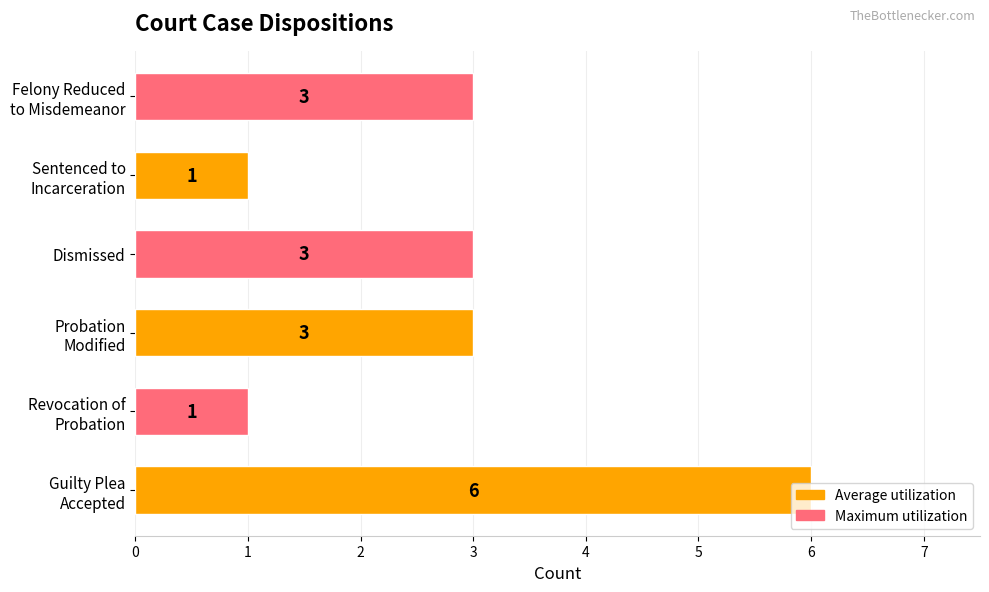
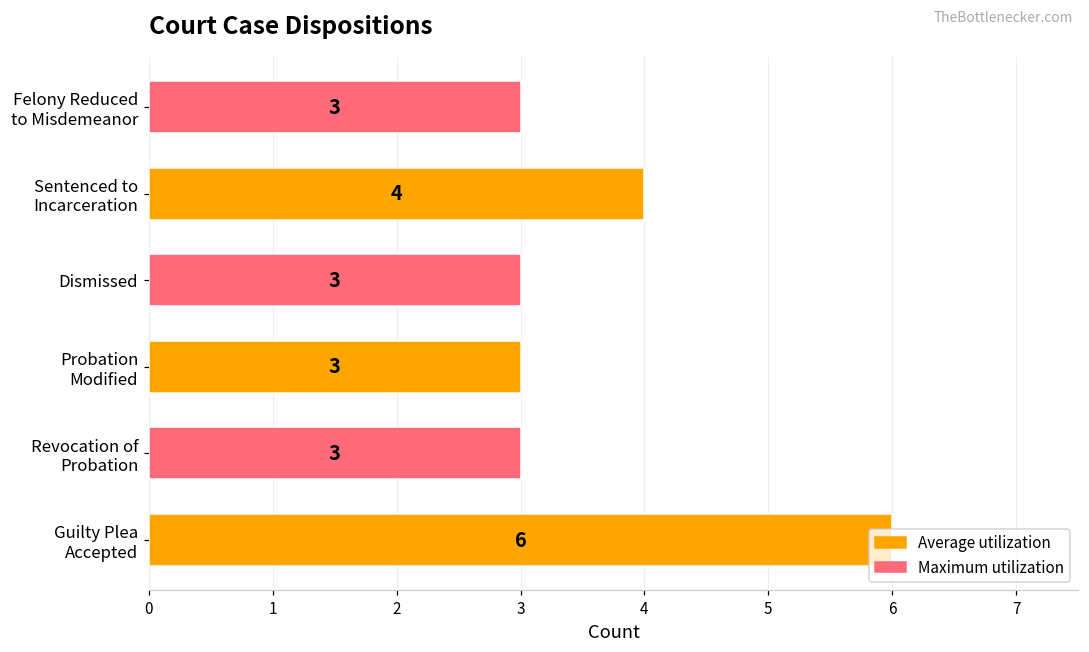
  {
    "Felony Reduced to Misdemeanor": 3,
-   "Sentenced to Incarceration": 1,
+   "Sentenced to Incarceration": 4,
    "Dismissed": 3,
    "Probation Modified": 3,
-   "Revocation of Probation": 1
+   "Revocation of Probation": 3
  }
